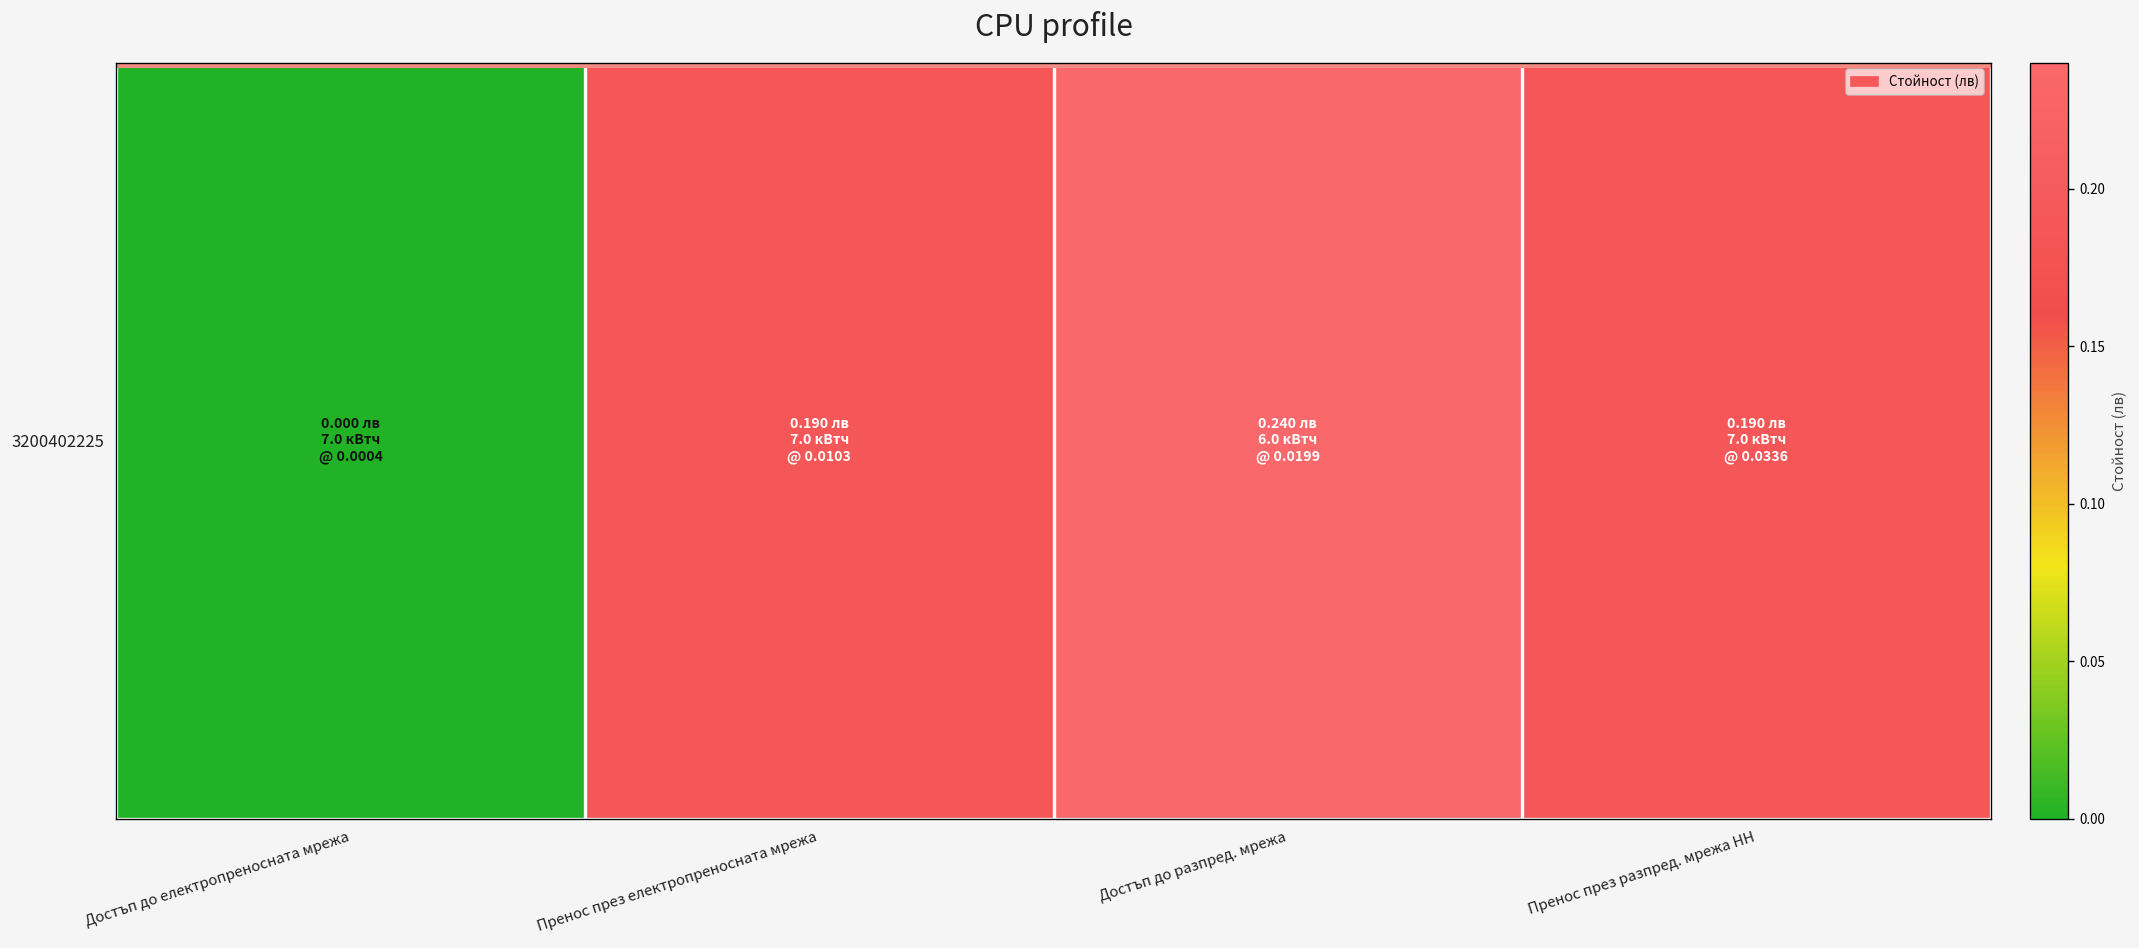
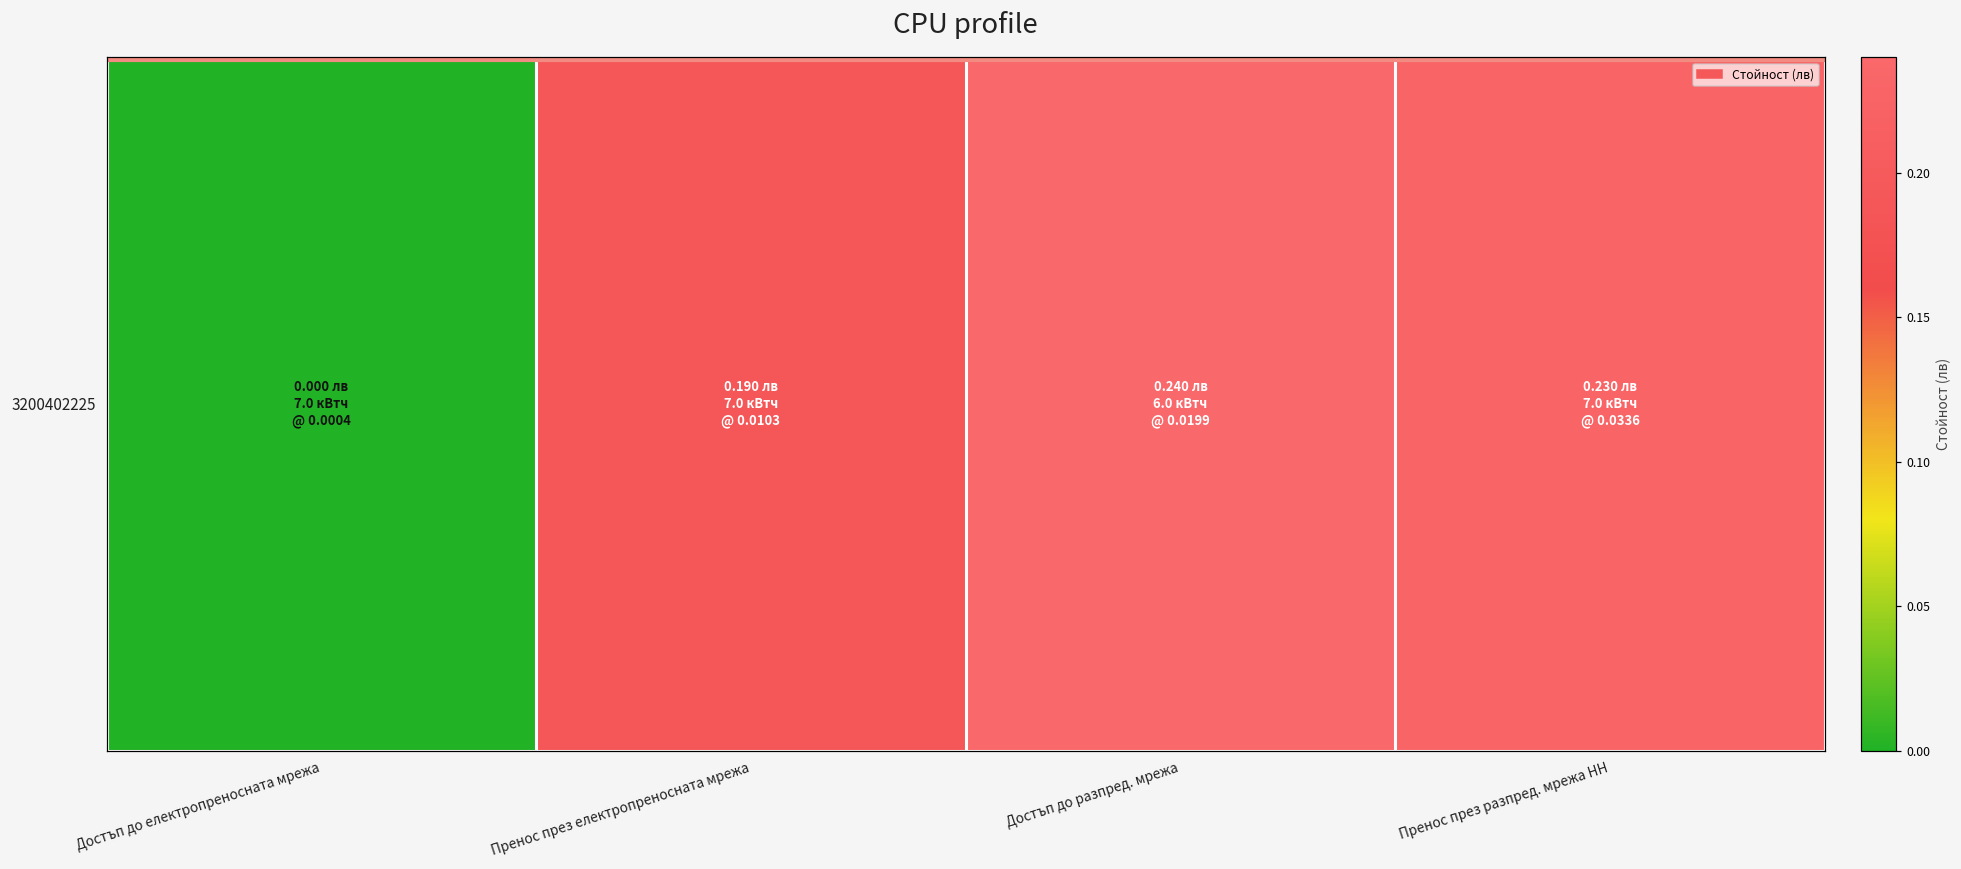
  {
    "3200402225": {
-     "Пренос през разпред. мрежа НН": 0.190
+     "Пренос през разпред. мрежа НН": 0.230
    }
  }
